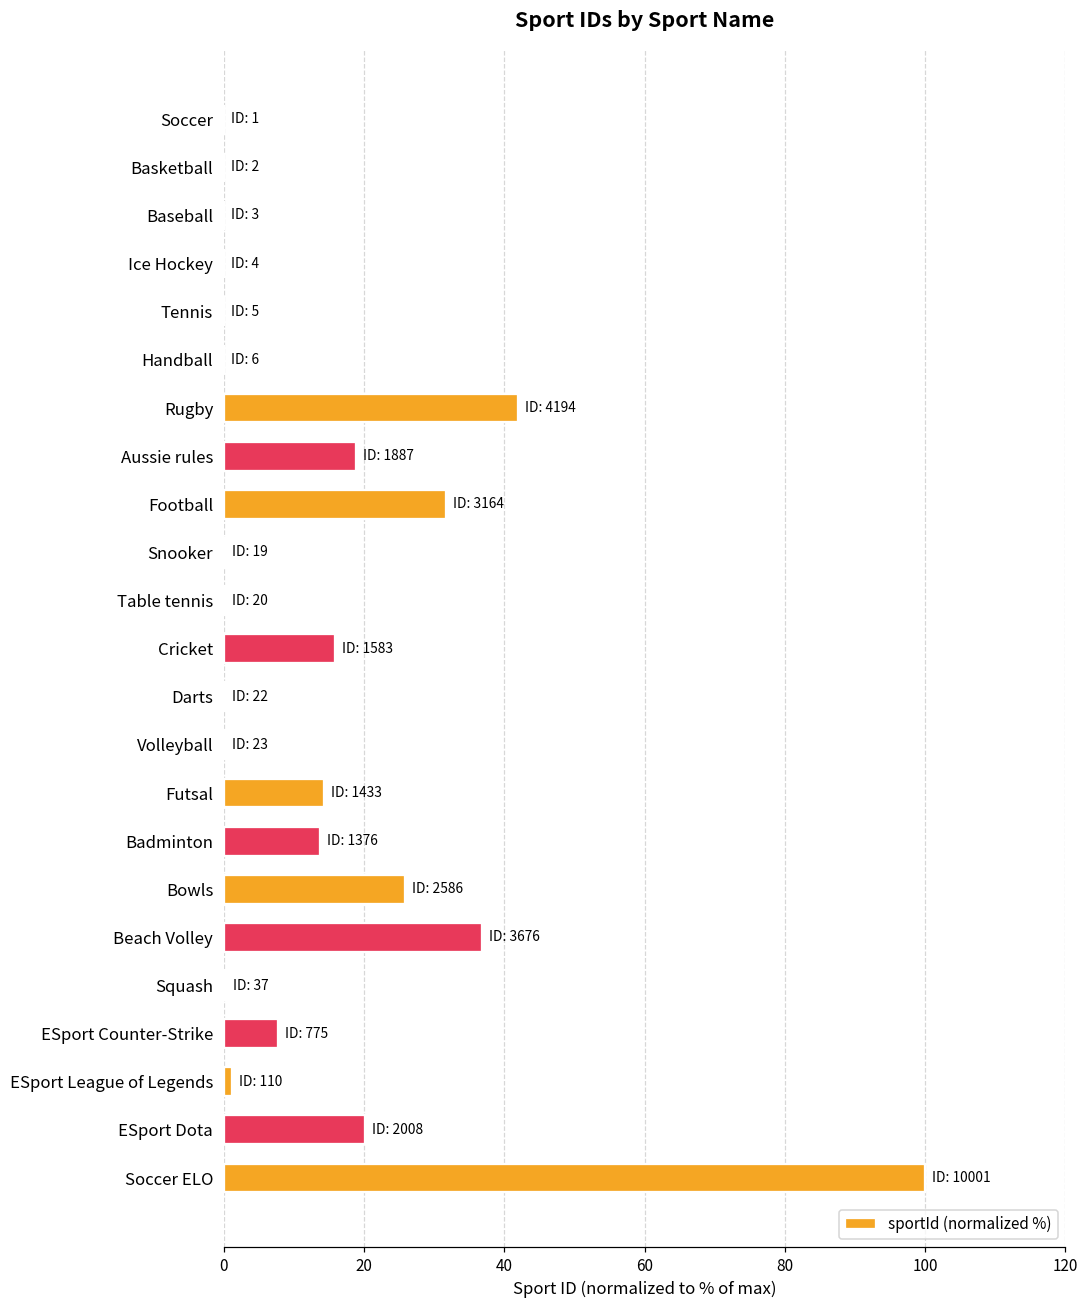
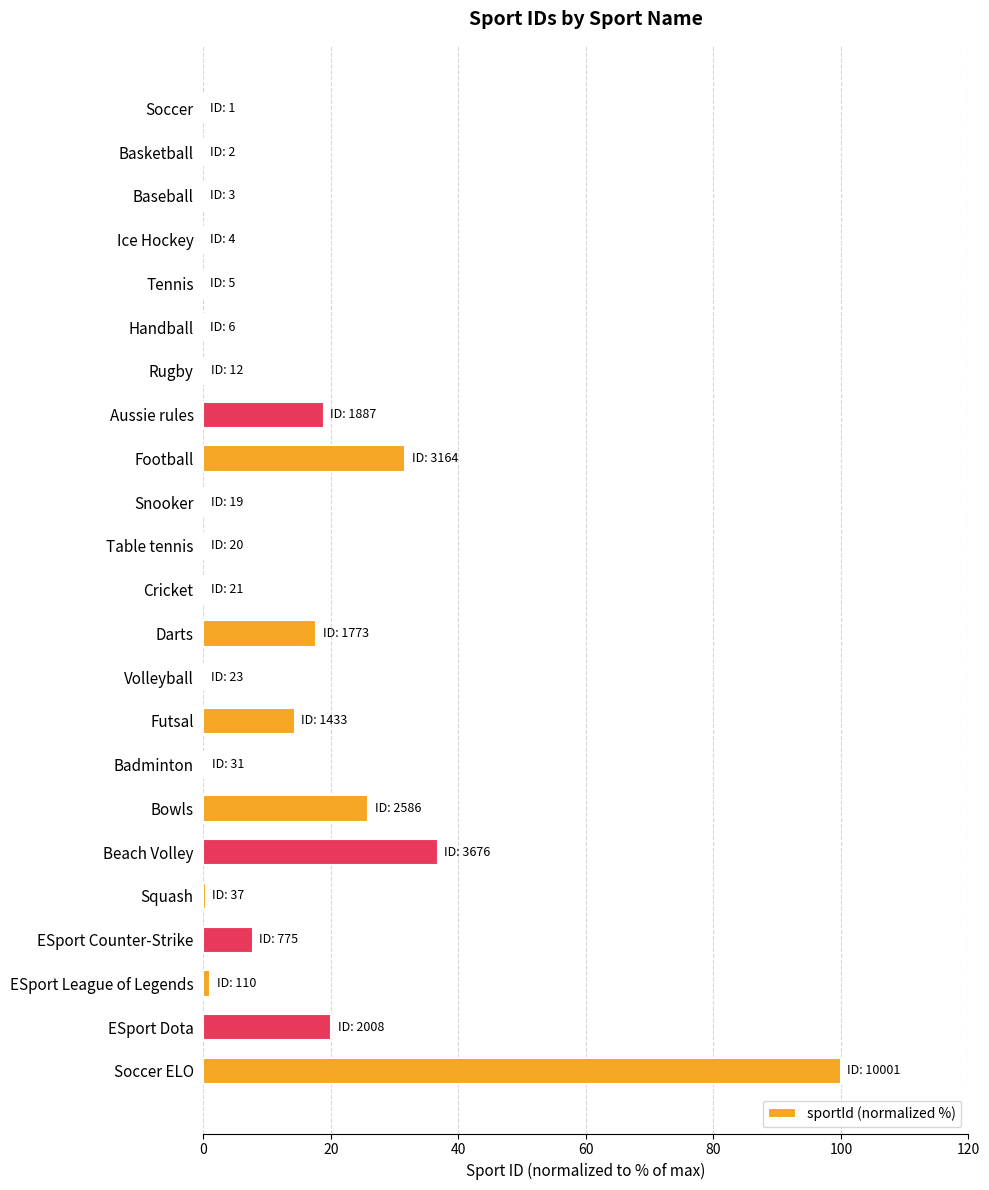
  {
-   "Rugby": 4194,
-   "Cricket": 1583,
-   "Darts": 22,
-   "Badminton": 1376
+   "Rugby": 12,
+   "Cricket": 21,
+   "Darts": 1773,
+   "Badminton": 31
  }
